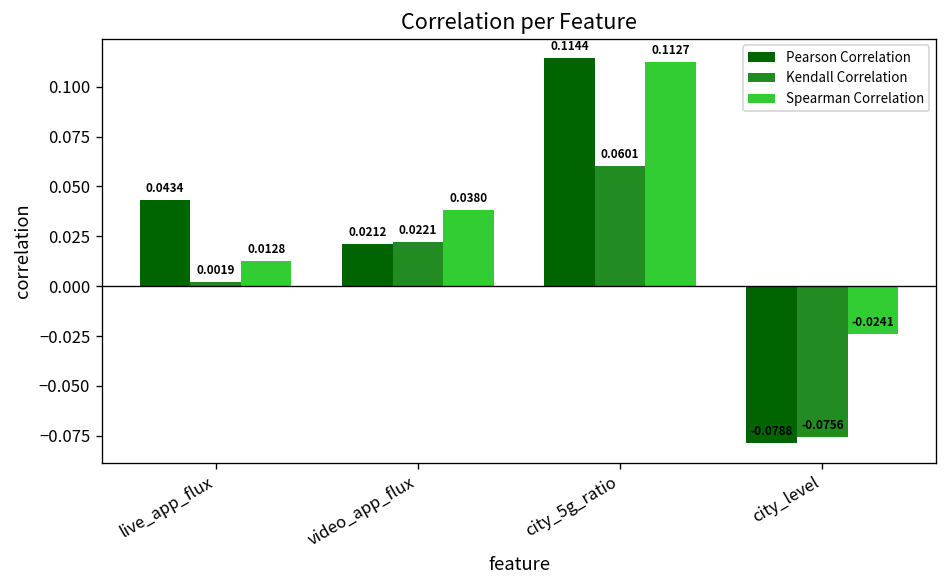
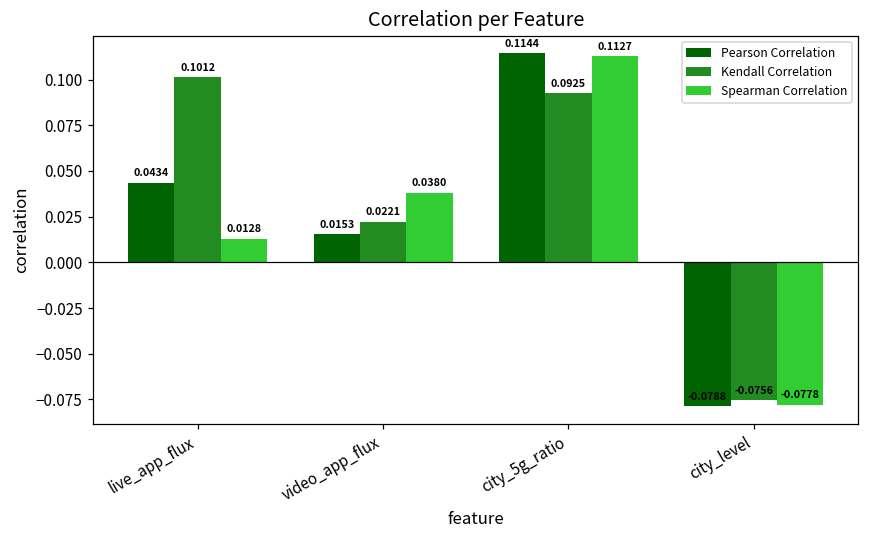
  {
    "Pearson Correlation": {
      "live_app_flux": 0.0434,
-     "video_app_flux": 0.0212,
+     "video_app_flux": 0.0153,
      "city_5g_ratio": 0.1144,
      "city_level": -0.0788
    },
    "Kendall Correlation": {
-     "live_app_flux": 0.0019,
+     "live_app_flux": 0.1012,
      "video_app_flux": 0.0221,
-     "city_5g_ratio": 0.0601,
+     "city_5g_ratio": 0.0925,
      "city_level": -0.0756
    },
    "Spearman Correlation": {
      "live_app_flux": 0.0128,
      "video_app_flux": 0.0380,
      "city_5g_ratio": 0.1127,
-     "city_level": -0.0241
+     "city_level": -0.0778
    }
  }
